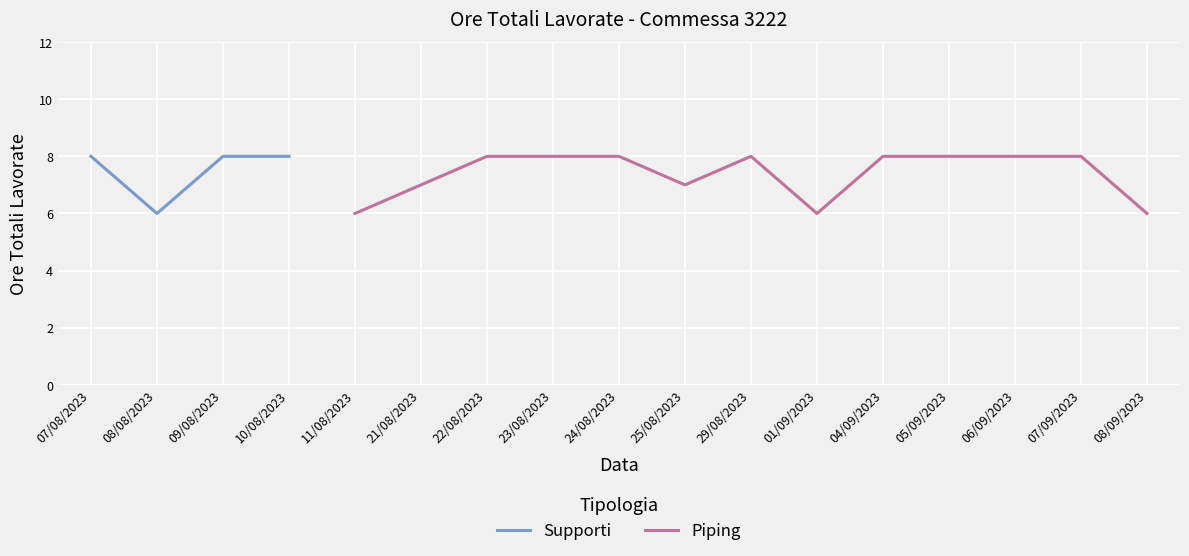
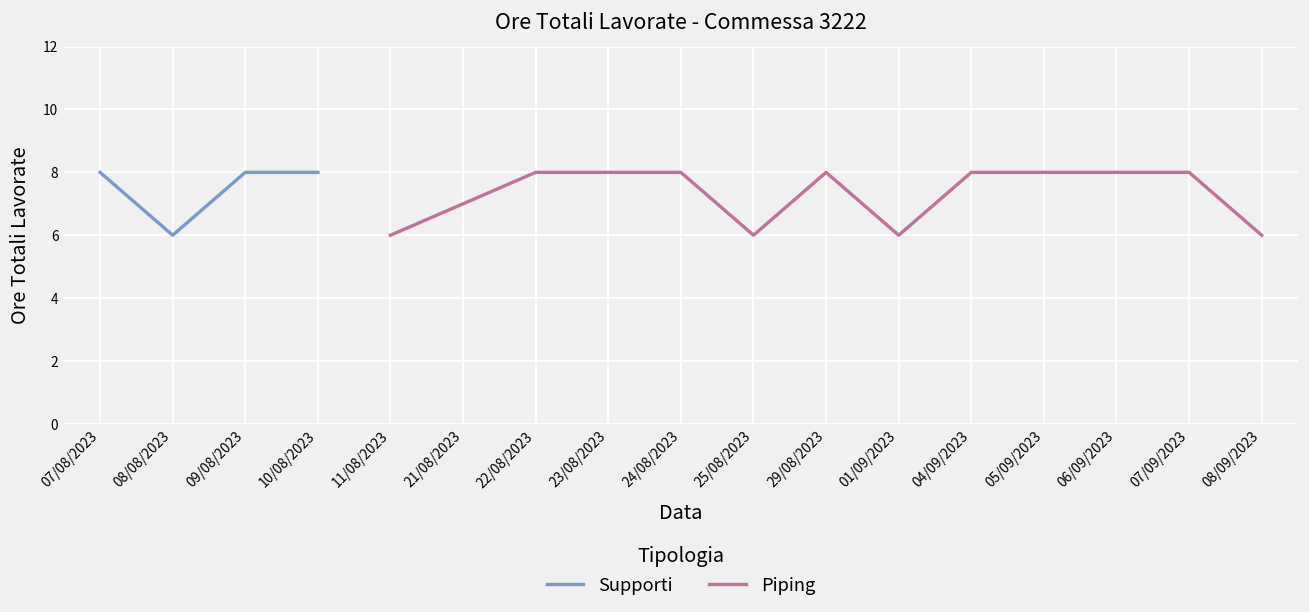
  {
    "Supporti": {
      "07/08/2023": 8,
      "08/08/2023": 6,
      "09/08/2023": 8,
      "10/08/2023": 8
    },
    "Piping": {
      "11/08/2023": 6,
      "21/08/2023": 7,
      "22/08/2023": 8,
      "23/08/2023": 8,
      "24/08/2023": 8,
-     "25/08/2023": 7,
+     "25/08/2023": 6,
      "29/08/2023": 8,
      "01/09/2023": 6,
      "04/09/2023": 8,
      "05/09/2023": 8,
      "06/09/2023": 8,
      "07/09/2023": 8,
      "08/09/2023": 6
    }
  }
